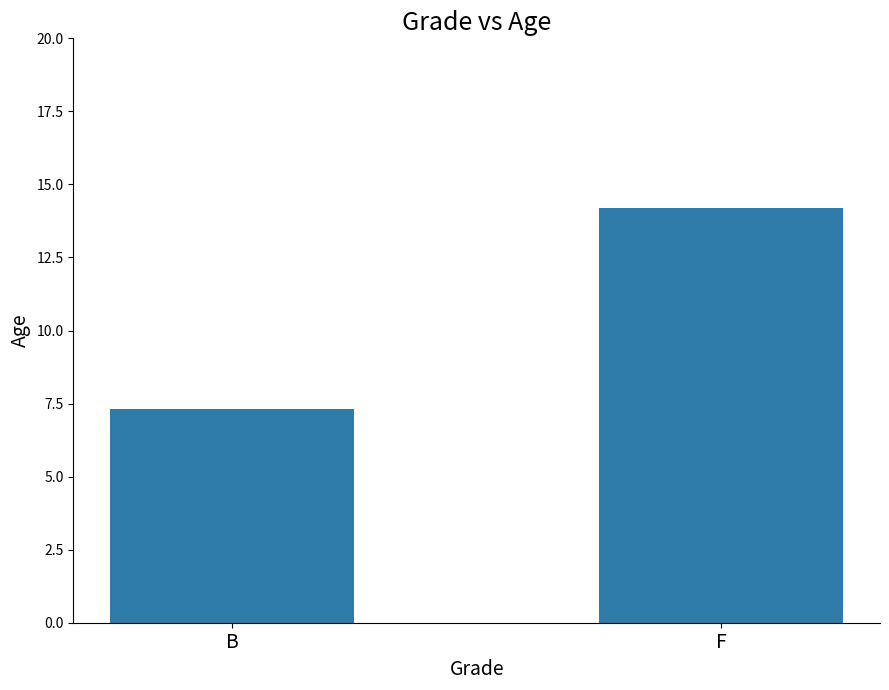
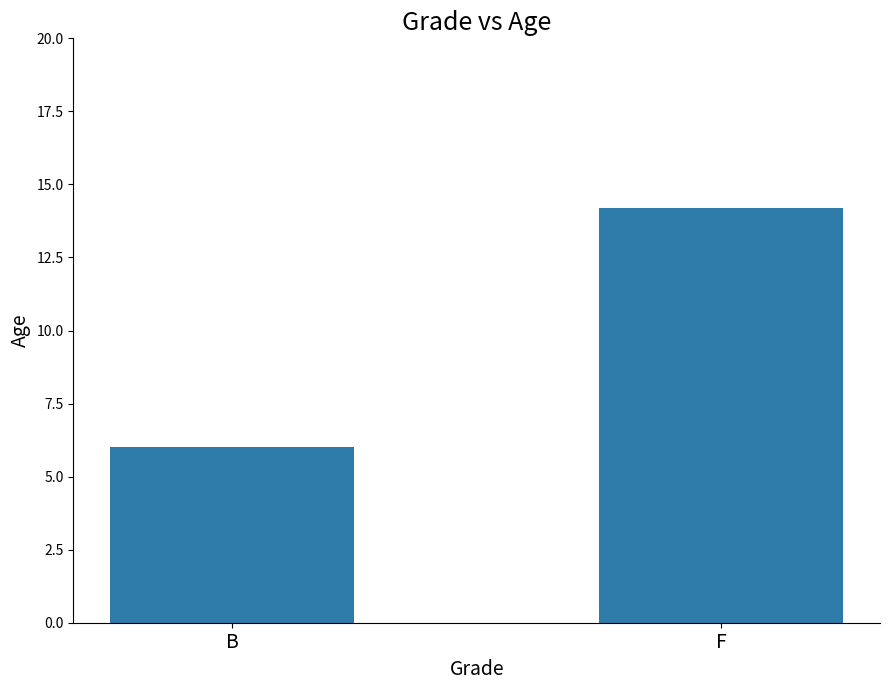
  {
-   "B": 7.3,
+   "B": 6.0,
    "F": 14.2
  }
